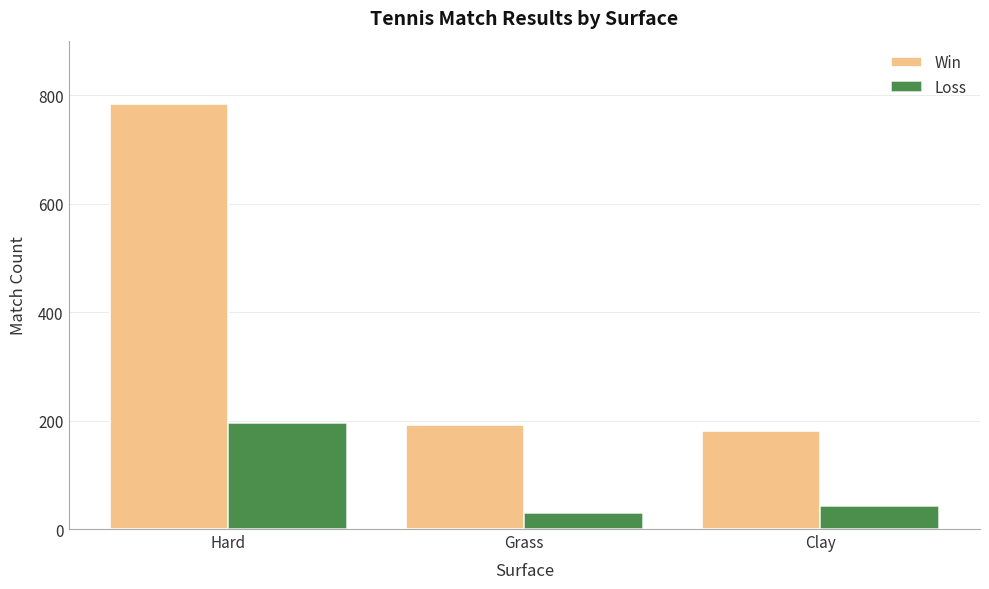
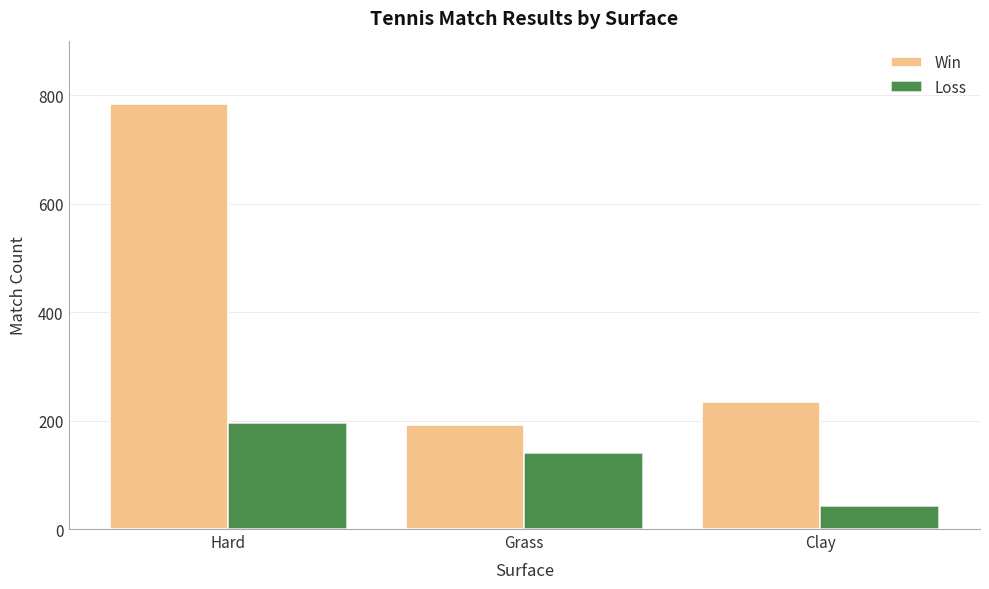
  {
    "Win": {
      "Hard": 780,
      "Grass": 190,
-     "Clay": 180
+     "Clay": 230
    },
    "Loss": {
      "Hard": 200,
-     "Grass": 30,
+     "Grass": 140,
      "Clay": 40
    }
  }
